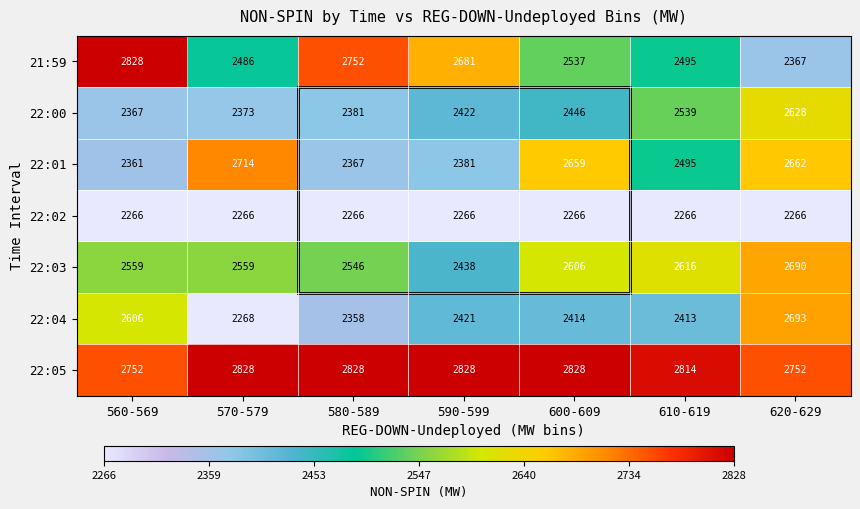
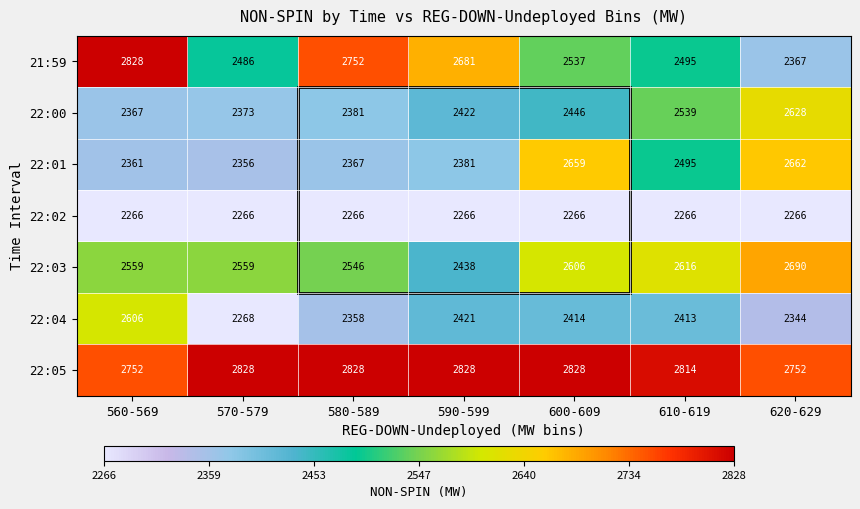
  {
    "21:59": {
      "560-569": 2828,
      "570-579": 2486,
      "580-589": 2752,
      "590-599": 2681,
      "600-609": 2537,
      "610-619": 2495,
      "620-629": 2367
    },
    "22:00": {
      "560-569": 2367,
      "570-579": 2373,
      "580-589": 2381,
      "590-599": 2422,
      "600-609": 2446,
      "610-619": 2539,
      "620-629": 2628
    },
    "22:01": {
      "560-569": 2361,
-     "570-579": 2714,
+     "570-579": 2356,
      "580-589": 2367,
      "590-599": 2381,
      "600-609": 2659,
      "610-619": 2495,
      "620-629": 2662
    },
    "22:02": {
      "560-569": 2266,
      "570-579": 2266,
      "580-589": 2266,
      "590-599": 2266,
      "600-609": 2266,
      "610-619": 2266,
      "620-629": 2266
    },
    "22:03": {
      "560-569": 2559,
      "570-579": 2559,
      "580-589": 2546,
      "590-599": 2438,
      "600-609": 2606,
      "610-619": 2616,
      "620-629": 2690
    },
    "22:04": {
      "560-569": 2606,
      "570-579": 2268,
      "580-589": 2358,
      "590-599": 2421,
      "600-609": 2414,
      "610-619": 2413,
-     "620-629": 2693
+     "620-629": 2344
    },
    "22:05": {
      "560-569": 2752,
      "570-579": 2828,
      "580-589": 2828,
      "590-599": 2828,
      "600-609": 2828,
      "610-619": 2814,
      "620-629": 2752
    }
  }
